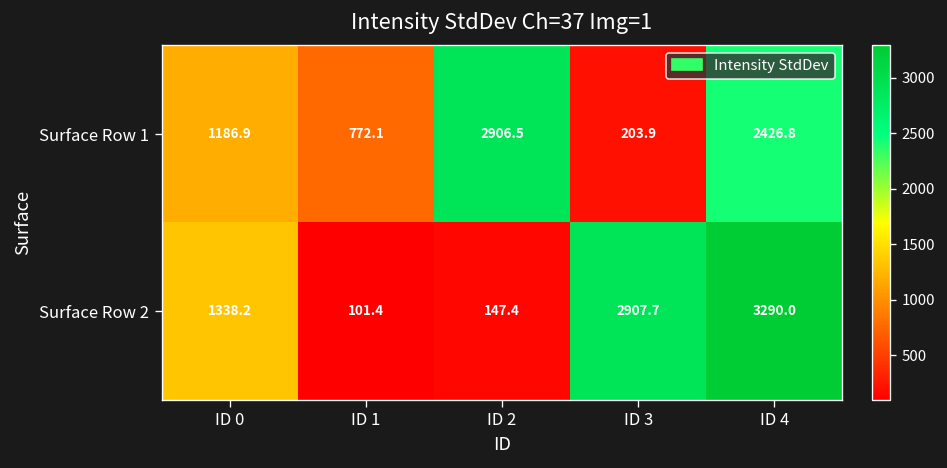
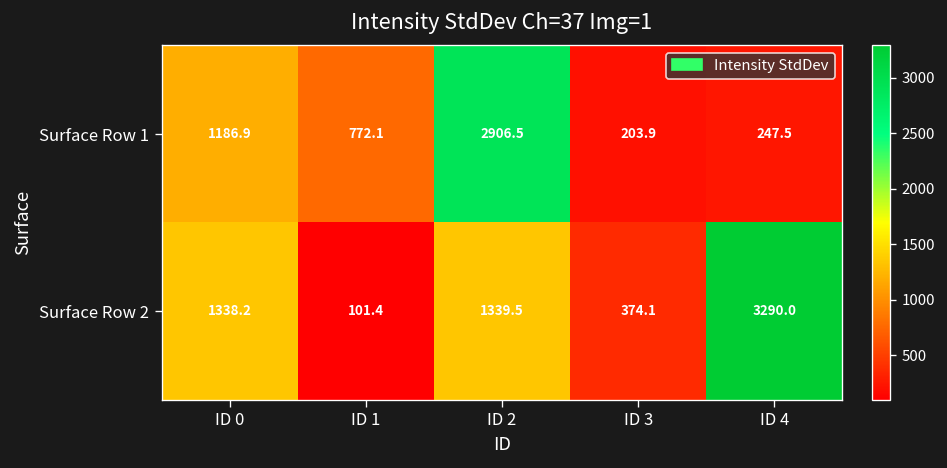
  {
    "Surface Row 1": {
      "ID 0": 1186.9,
      "ID 1": 772.1,
      "ID 2": 2906.5,
      "ID 3": 203.9,
-     "ID 4": 2426.8
+     "ID 4": 247.5
    },
    "Surface Row 2": {
      "ID 0": 1338.2,
      "ID 1": 101.4,
-     "ID 2": 147.4,
-     "ID 3": 2907.7,
+     "ID 2": 1339.5,
+     "ID 3": 374.1,
      "ID 4": 3290.0
    }
  }
